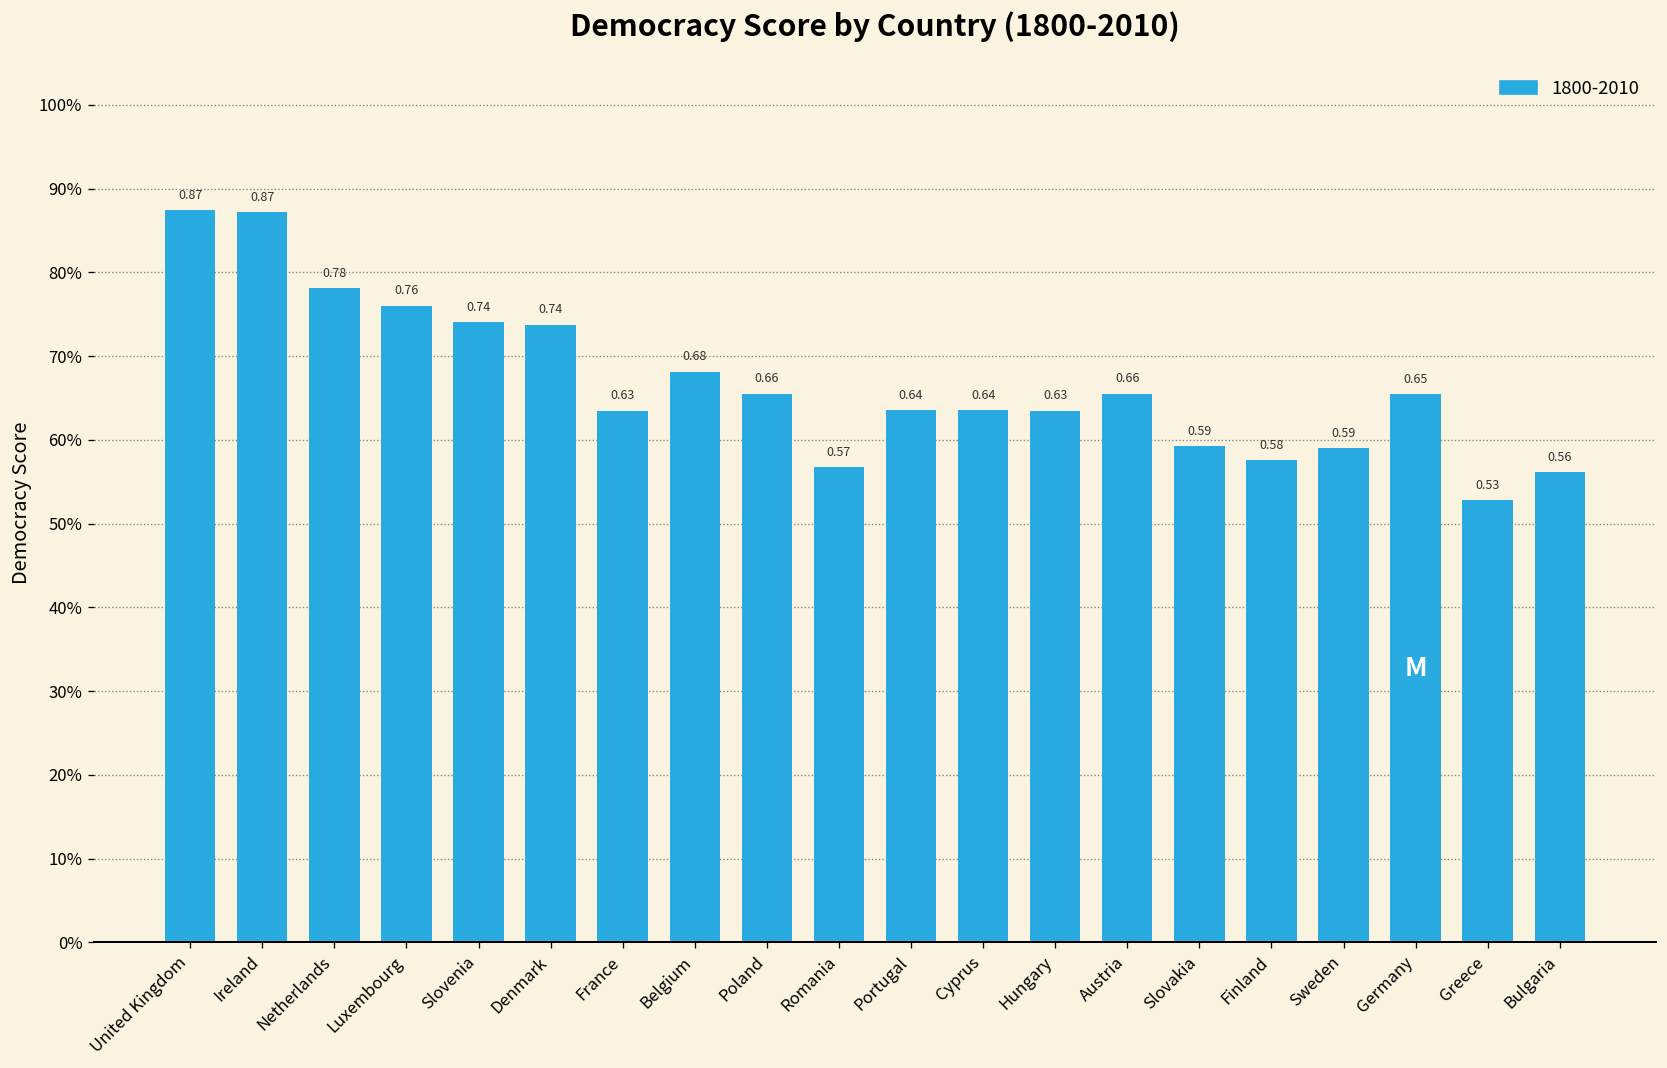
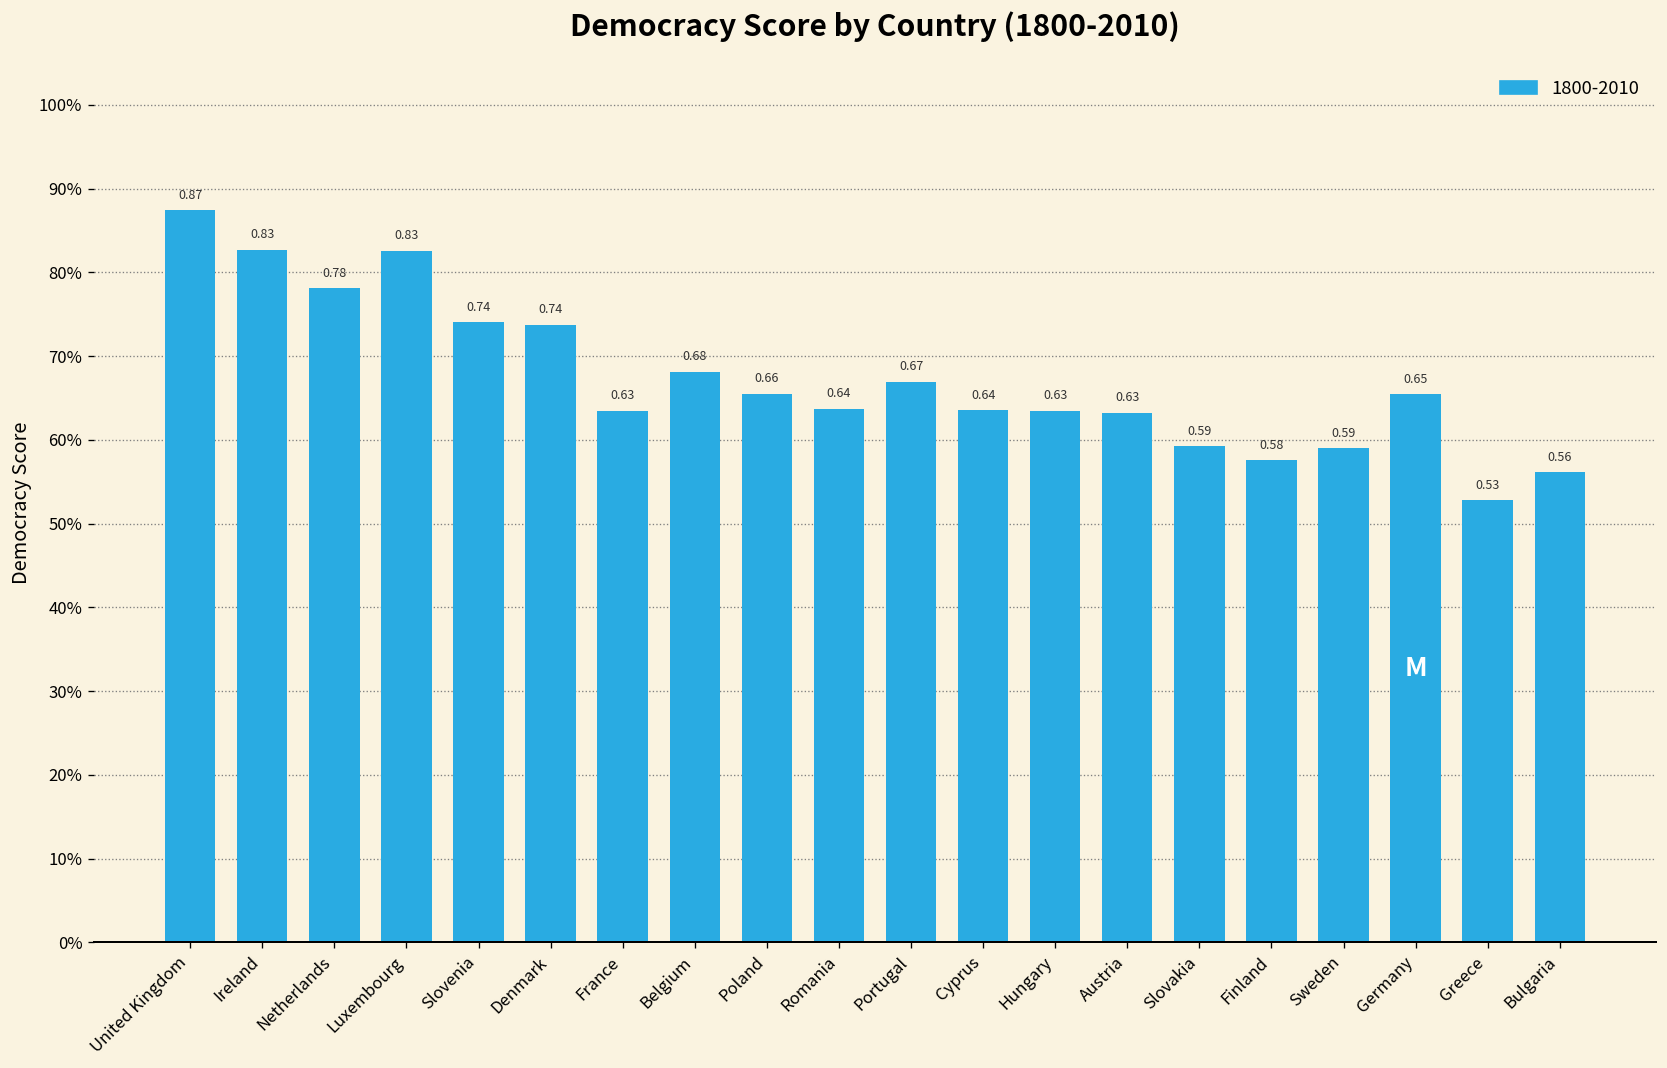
  {
    "United Kingdom": 0.87,
-   "Ireland": 0.87,
+   "Ireland": 0.83,
    "Netherlands": 0.78,
-   "Luxembourg": 0.76,
+   "Luxembourg": 0.83,
    "Slovenia": 0.74,
    "Denmark": 0.74,
    "France": 0.63,
    "Belgium": 0.68,
    "Poland": 0.66,
-   "Romania": 0.57,
-   "Portugal": 0.64,
+   "Romania": 0.64,
+   "Portugal": 0.67,
    "Cyprus": 0.64,
    "Hungary": 0.63,
-   "Austria": 0.66,
+   "Austria": 0.63,
    "Slovakia": 0.59,
    "Finland": 0.58,
    "Sweden": 0.59,
    "Germany": 0.65,
    "Greece": 0.53,
    "Bulgaria": 0.56
  }
